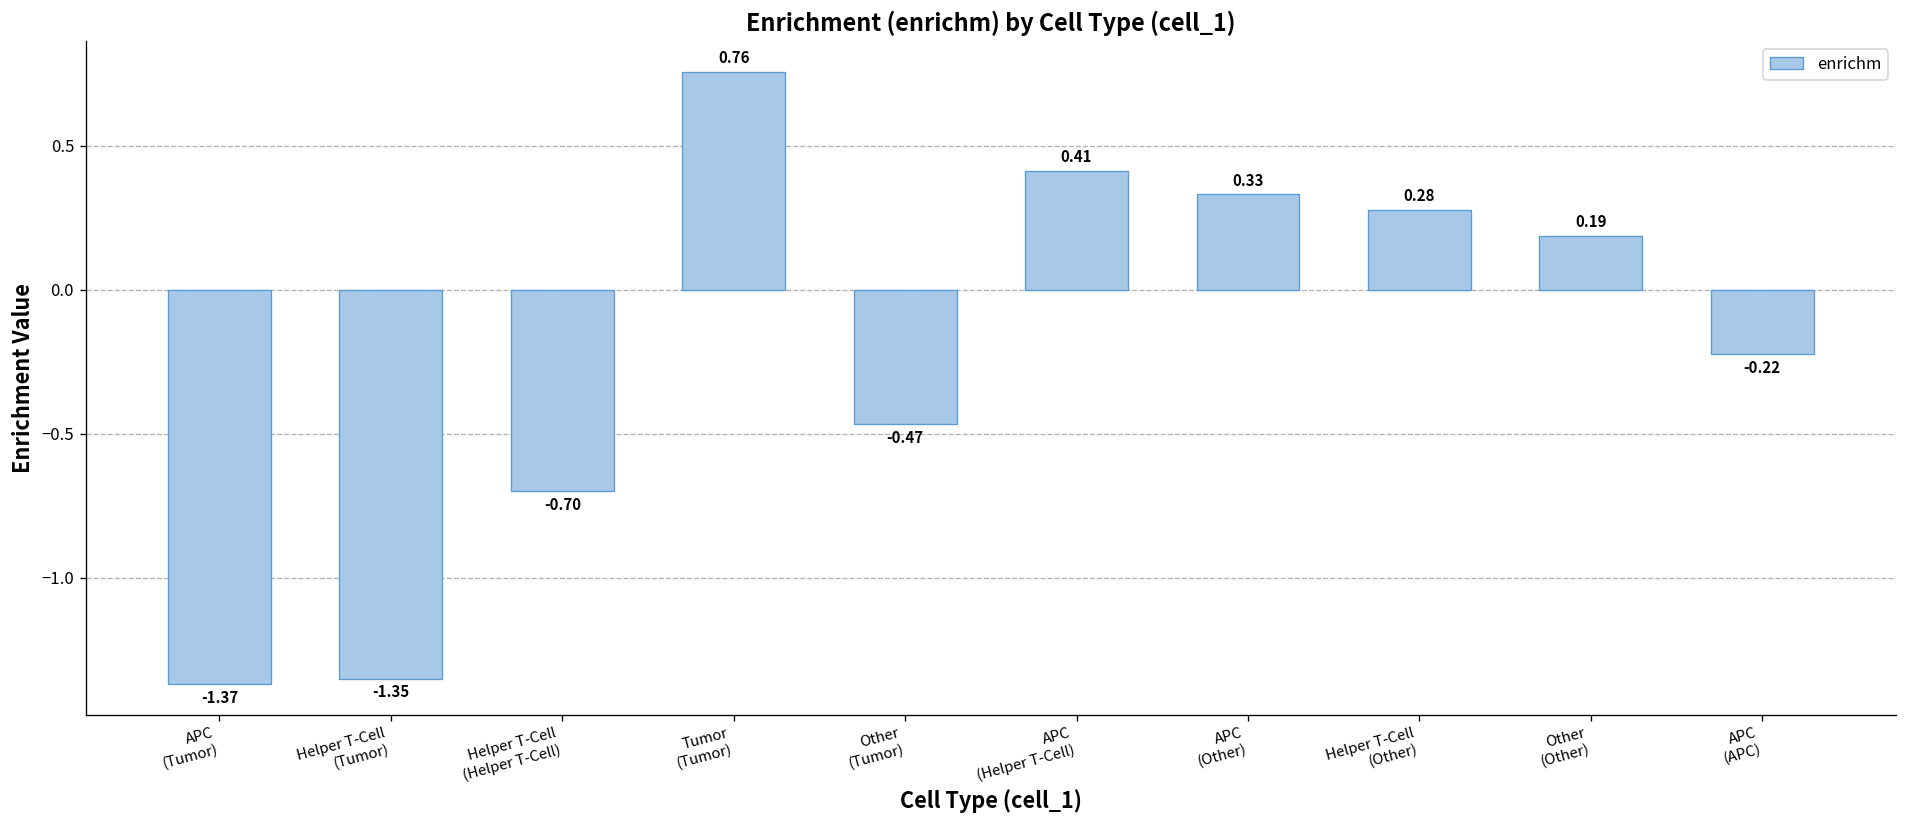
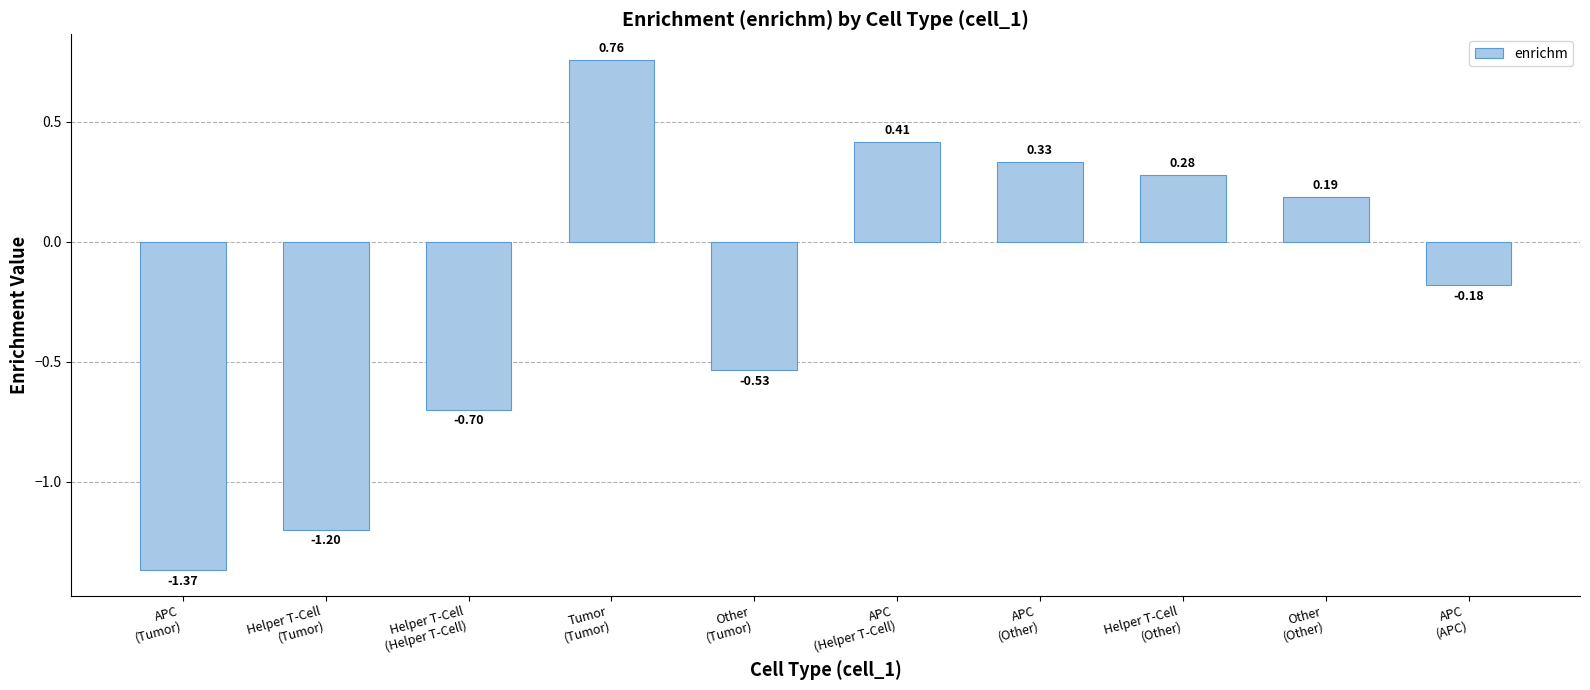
  {
    "APC (Tumor)": -1.37,
-   "Helper T-Cell (Tumor)": -1.35,
+   "Helper T-Cell (Tumor)": -1.20,
    "Helper T-Cell (Helper T-Cell)": -0.70,
    "Tumor (Tumor)": 0.76,
-   "Other (Tumor)": -0.47,
+   "Other (Tumor)": -0.53,
    "APC (Helper T-Cell)": 0.41,
    "APC (Other)": 0.33,
    "Helper T-Cell (Other)": 0.28,
    "Other (Other)": 0.19,
-   "APC (APC)": -0.22
+   "APC (APC)": -0.18
  }
